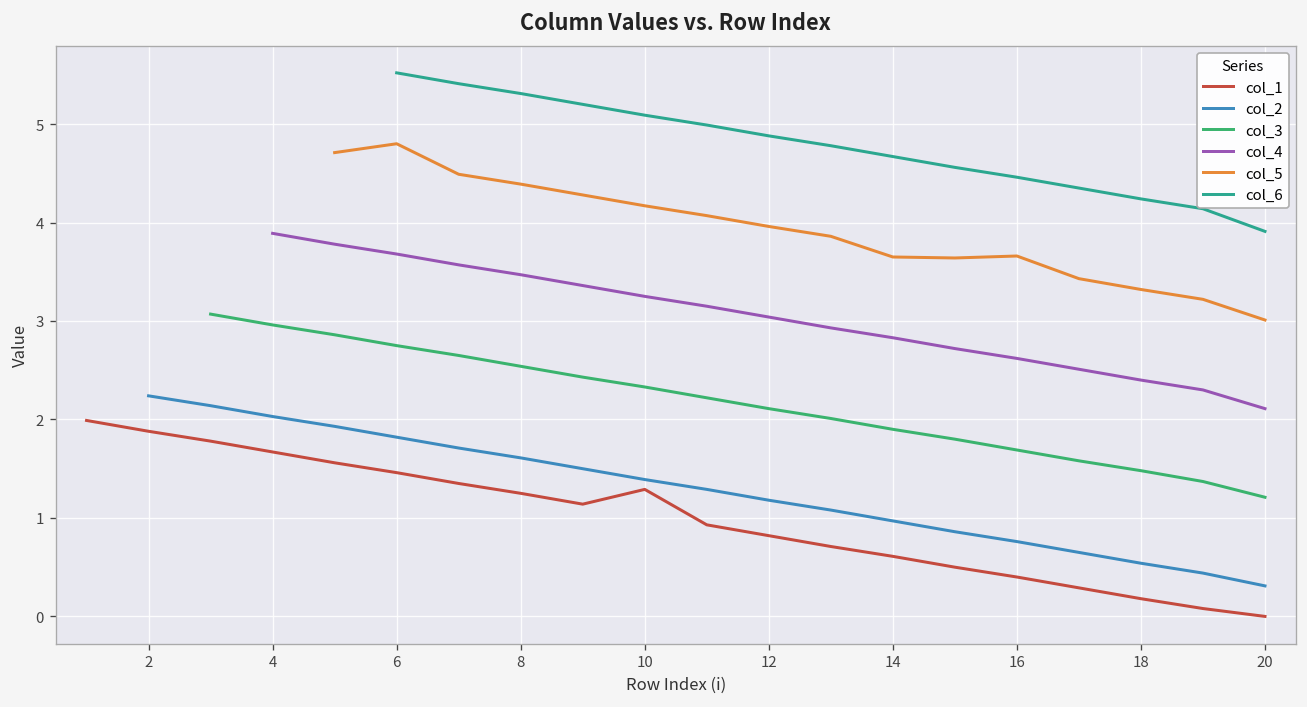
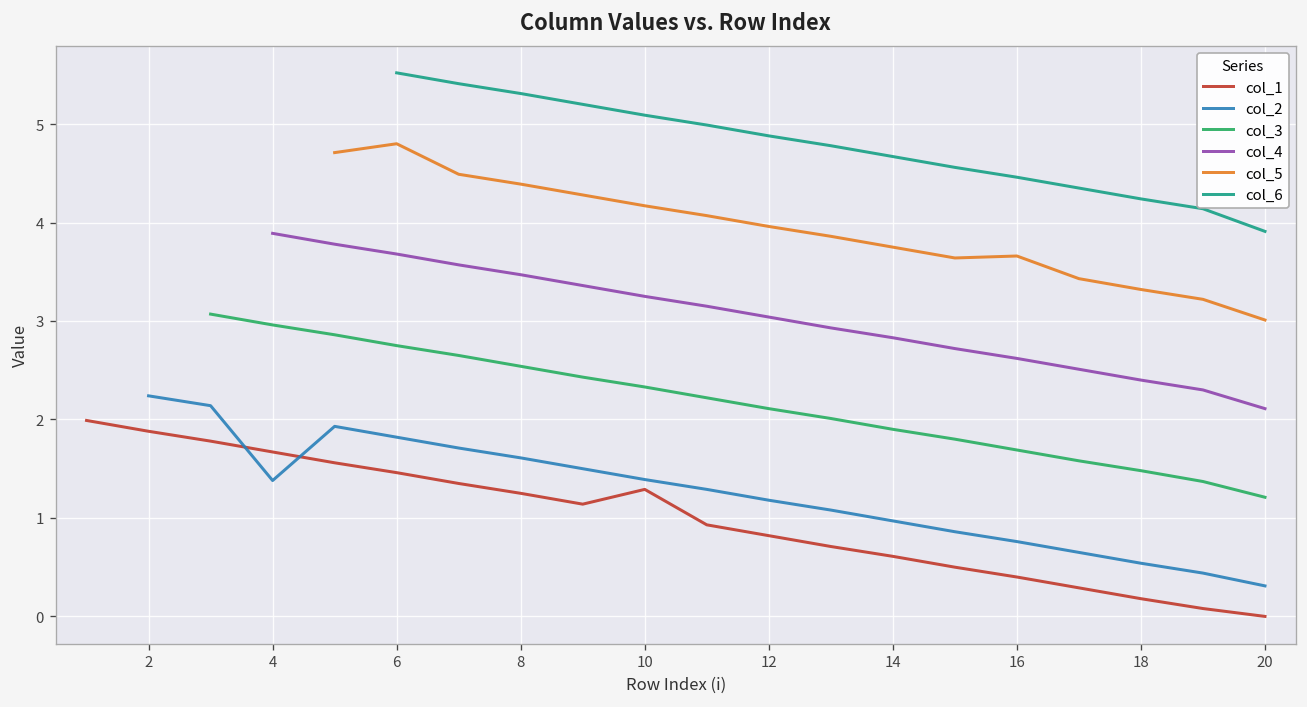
  {
    "col_1": {
      "2": 1.9,
      "4": 1.7,
      "6": 1.5,
      "8": 1.3,
      "10": 1.3,
      "12": 0.8,
      "14": 0.6,
      "16": 0.4,
      "18": 0.2,
      "20": 0.0
    },
    "col_2": {
      "2": 2.2,
-     "4": 2.0,
+     "4": 1.4,
      "6": 1.8,
      "8": 1.6,
      "10": 1.4,
      "12": 1.2,
      "14": 1.0,
      "16": 0.8,
      "18": 0.5,
      "20": 0.3
    },
    "col_4": {
      "4": 3.9,
      "6": 3.7,
      "8": 3.5,
      "10": 3.3,
      "12": 3.0,
      "14": 2.8,
      "16": 2.6,
      "18": 2.4,
      "20": 2.1
    },
    "col_5": {
      "6": 4.8,
      "8": 4.4,
      "10": 4.2,
      "12": 4.0,
-     "14": 3.7,
+     "14": 3.8,
      "16": 3.7,
      "18": 3.3,
      "20": 3.0
    }
  }
